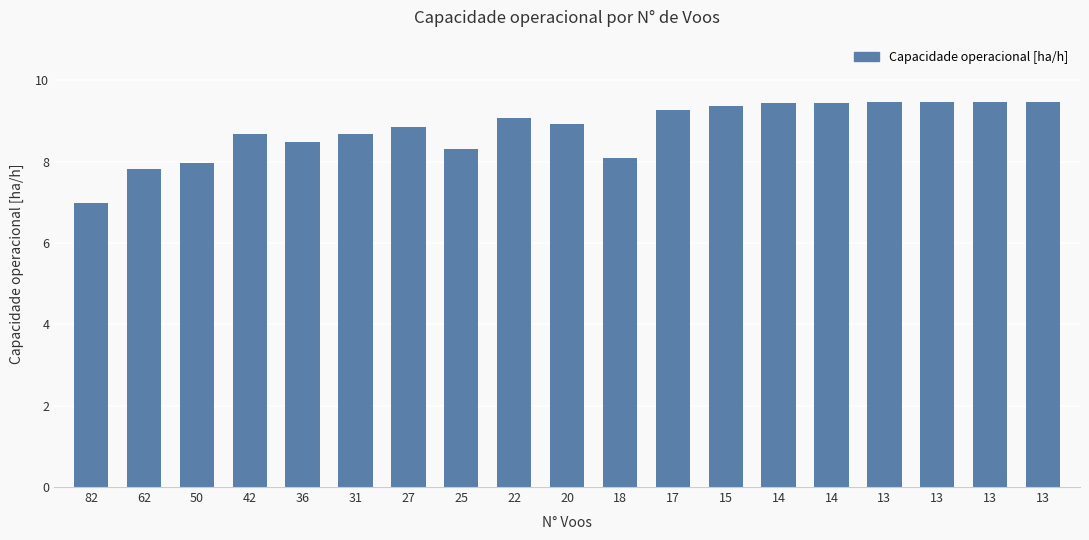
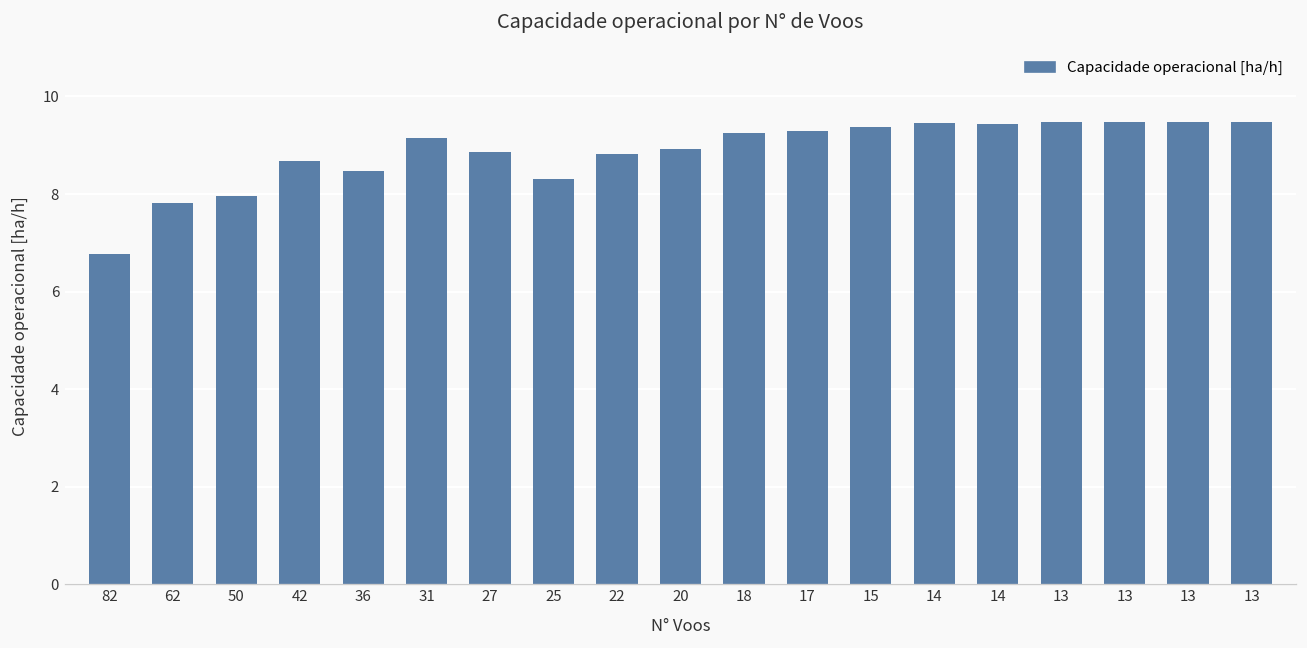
  {
-   "82": 7.0,
+   "82": 6.8,
    "62": 7.8,
    "50": 8.0,
    "42": 8.7,
    "36": 8.5,
-   "31": 8.7,
+   "31": 9.2,
    "27": 8.9,
    "25": 8.3,
-   "22": 9.1,
+   "22": 8.8,
    "20": 8.9,
-   "18": 8.1,
+   "18": 9.2,
    "17": 9.3,
    "15": 9.4
  }
